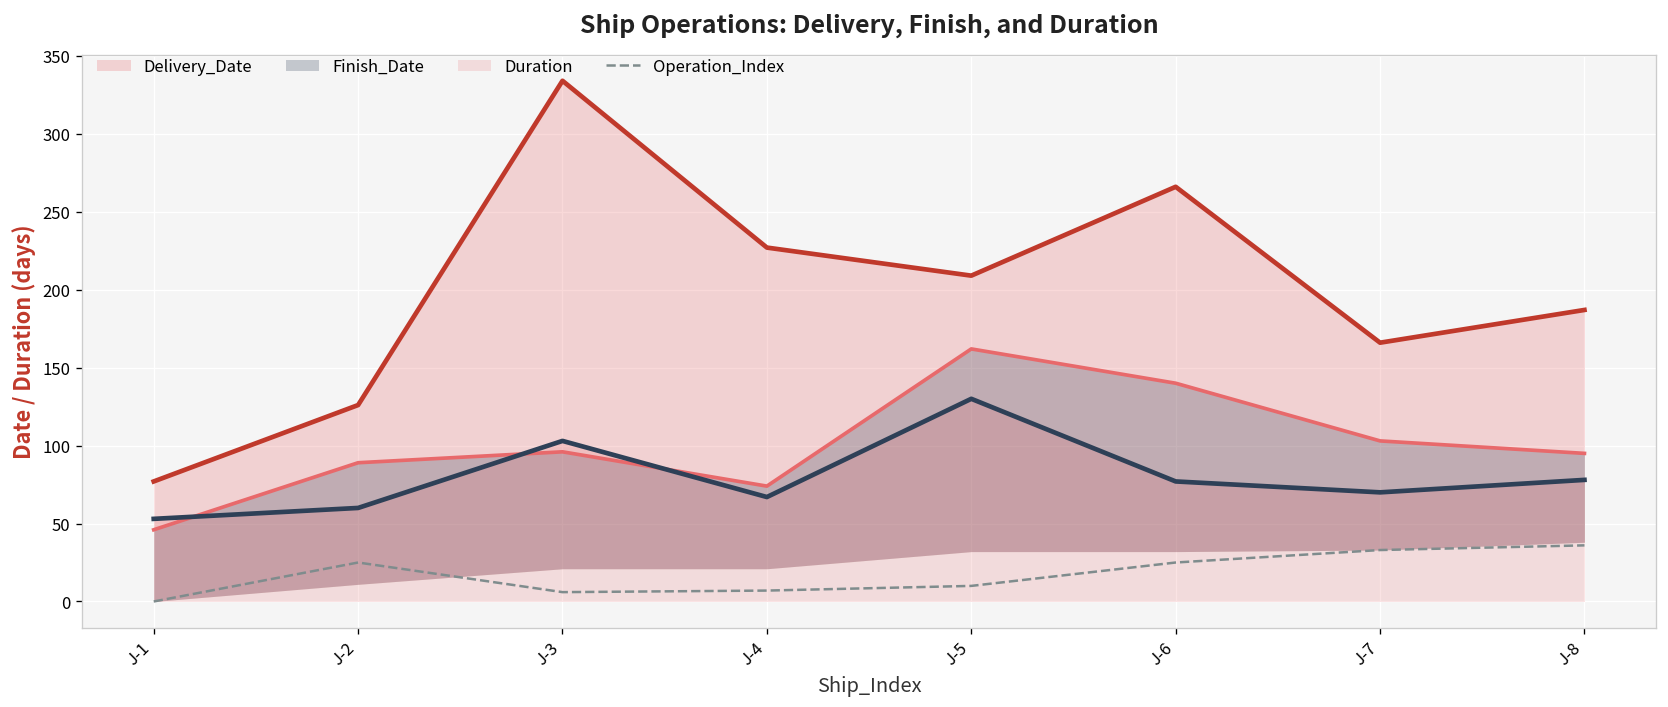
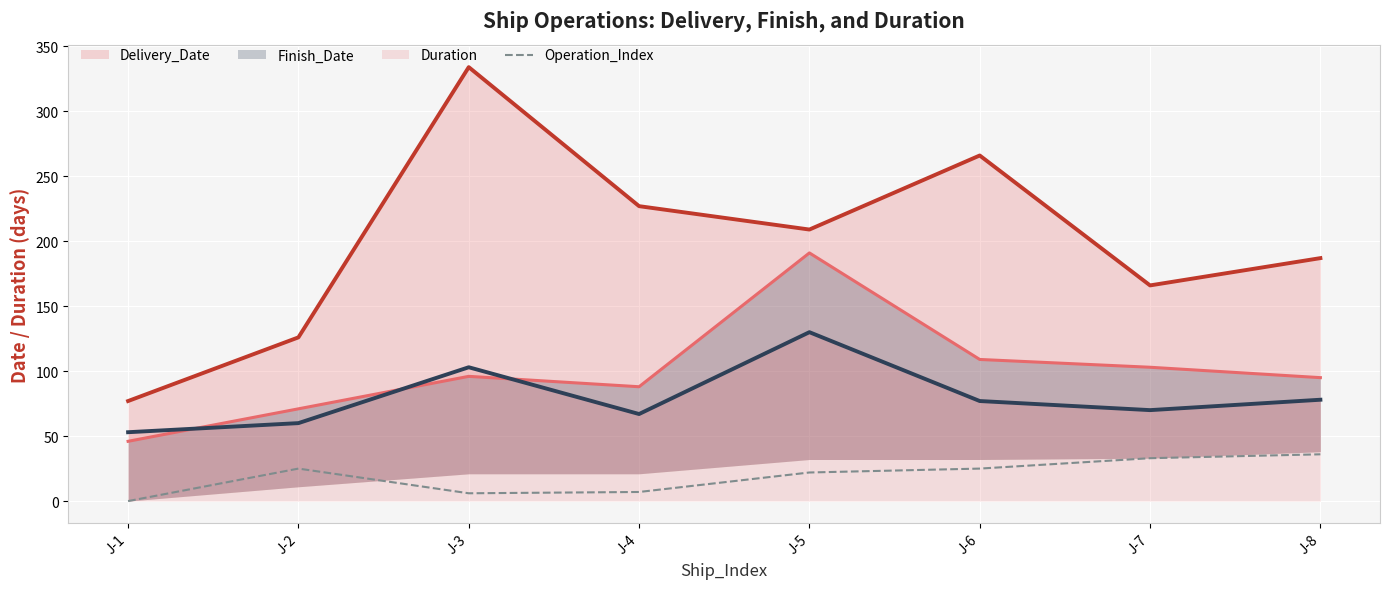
  {
    "Finish_Date": {
      "J-1": 46,
-     "J-2": 89,
+     "J-2": 71,
      "J-3": 96,
-     "J-4": 74,
-     "J-5": 162,
-     "J-6": 140,
+     "J-4": 88,
+     "J-5": 191,
+     "J-6": 109,
      "J-7": 103,
      "J-8": 95
    },
    "Operation_Index": {
      "J-1": 0,
      "J-2": 25,
      "J-3": 6,
      "J-4": 7,
-     "J-5": 10,
+     "J-5": 22,
      "J-6": 25,
      "J-7": 33,
      "J-8": 36
    }
  }
